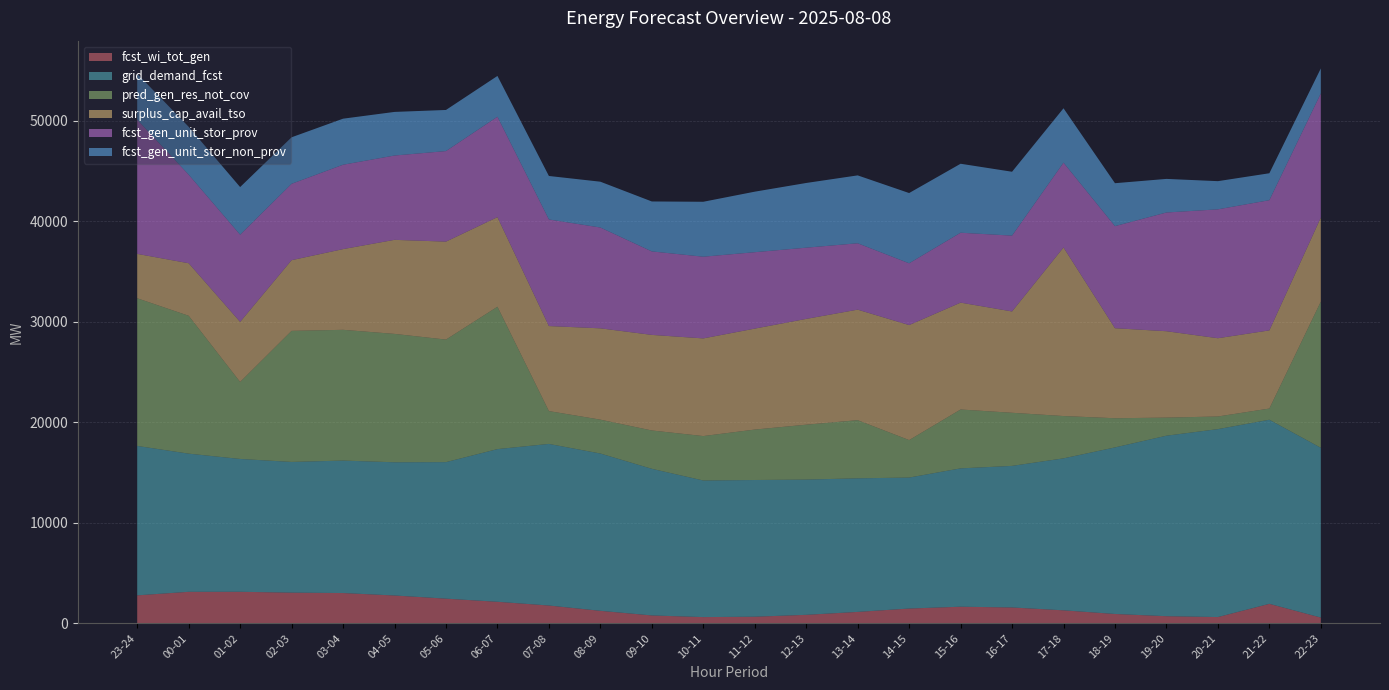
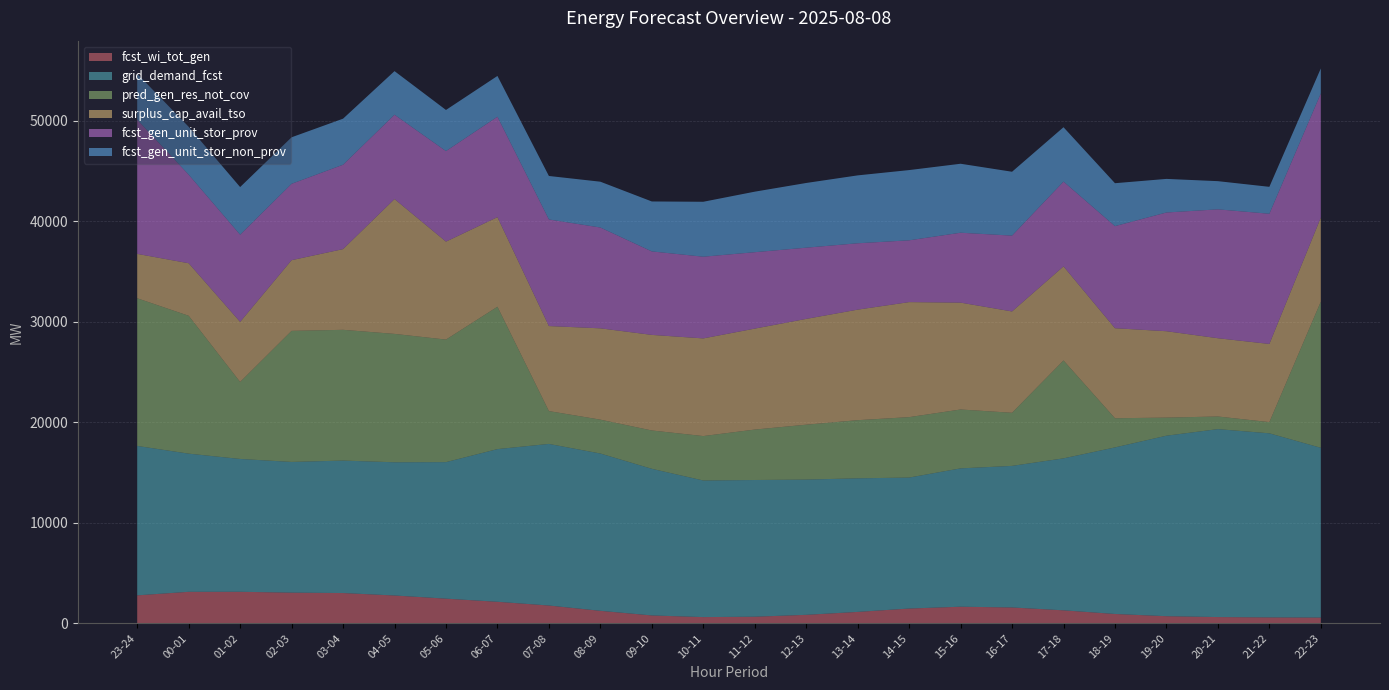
  {
    "fcst_wi_tot_gen": {
      "23-24": 2800,
      "00-01": 3100,
      "01-02": 3100,
      "02-03": 3100,
      "03-04": 3000,
      "04-05": 2800,
      "05-06": 2500,
      "06-07": 2100,
      "07-08": 1800,
      "08-09": 1200,
      "09-10": 800,
      "10-11": 600,
      "11-12": 700,
      "12-13": 800,
      "13-14": 1100,
      "14-15": 1500,
      "15-16": 1700,
      "16-17": 1600,
      "17-18": 1300,
      "18-19": 900,
      "19-20": 700,
      "20-21": 600,
-     "21-22": 1900,
+     "21-22": 600,
      "22-23": 600
    },
    "pred_gen_res_not_cov": {
      "23-24": 14700,
      "00-01": 13700,
      "01-02": 7700,
      "02-03": 13000,
      "03-04": 13000,
      "04-05": 12800,
      "05-06": 12200,
      "06-07": 14200,
      "07-08": 3300,
      "08-09": 3400,
      "09-10": 3800,
      "10-11": 4400,
      "11-12": 5000,
      "12-13": 5500,
      "13-14": 5800,
-     "14-15": 3700,
+     "14-15": 6000,
      "15-16": 5900,
      "16-17": 5300,
-     "17-18": 4200,
+     "17-18": 9700,
      "18-19": 2900,
      "19-20": 1800,
      "20-21": 1300,
      "21-22": 1100,
      "22-23": 14500
    },
    "surplus_cap_avail_tso": {
      "23-24": 4400,
      "00-01": 5200,
      "01-02": 6000,
      "02-03": 7000,
      "03-04": 8000,
-     "04-05": 9400,
+     "04-05": 13400,
      "05-06": 9700,
      "06-07": 8900,
      "07-08": 8500,
      "08-09": 9100,
      "09-10": 9500,
      "10-11": 9700,
      "11-12": 10000,
      "12-13": 10500,
      "13-14": 11000,
      "14-15": 11400,
      "15-16": 10600,
      "16-17": 10100,
-     "17-18": 16800,
+     "17-18": 9400,
      "18-19": 9000,
      "19-20": 8600,
      "20-21": 7800,
      "21-22": 7800,
      "22-23": 8400
    },
    "fcst_gen_unit_stor_prov": {
      "00-01": 8800,
      "01-02": 8700,
      "02-03": 7600,
      "03-04": 8400,
      "04-05": 8400,
      "05-06": 9000,
      "06-07": 10000,
      "07-08": 10600,
      "08-09": 10000,
      "09-10": 8300,
      "10-11": 8100,
      "11-12": 7600,
      "12-13": 7100,
      "13-14": 6600,
      "14-15": 6100,
      "15-16": 7000,
      "16-17": 7500,
      "17-18": 8400,
      "18-19": 10200,
      "19-20": 11800,
      "20-21": 12800,
      "21-22": 13000,
      "22-23": 12400
    }
  }
